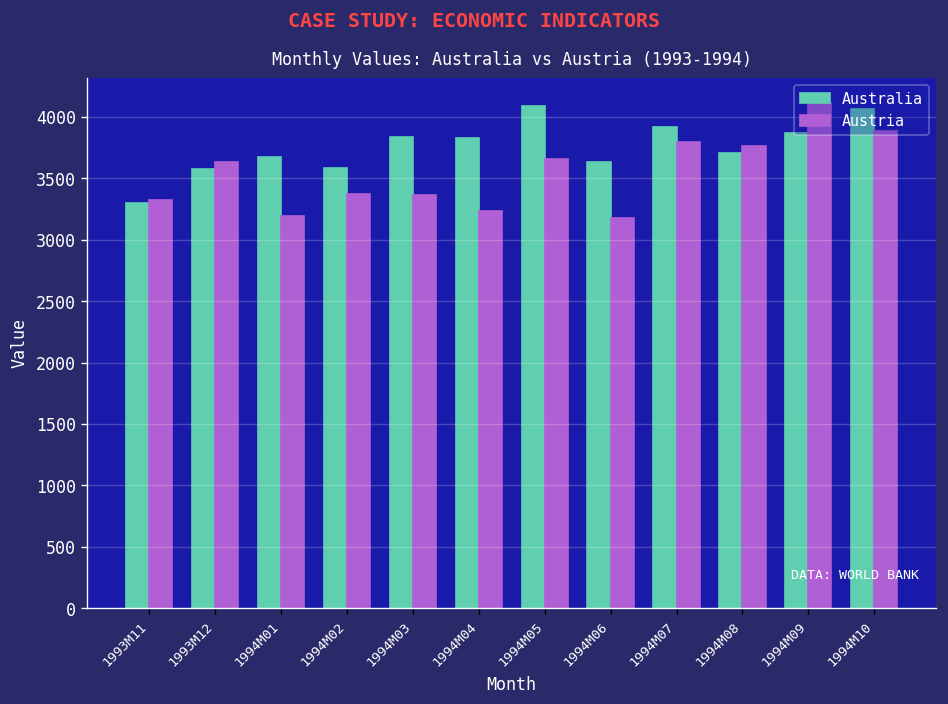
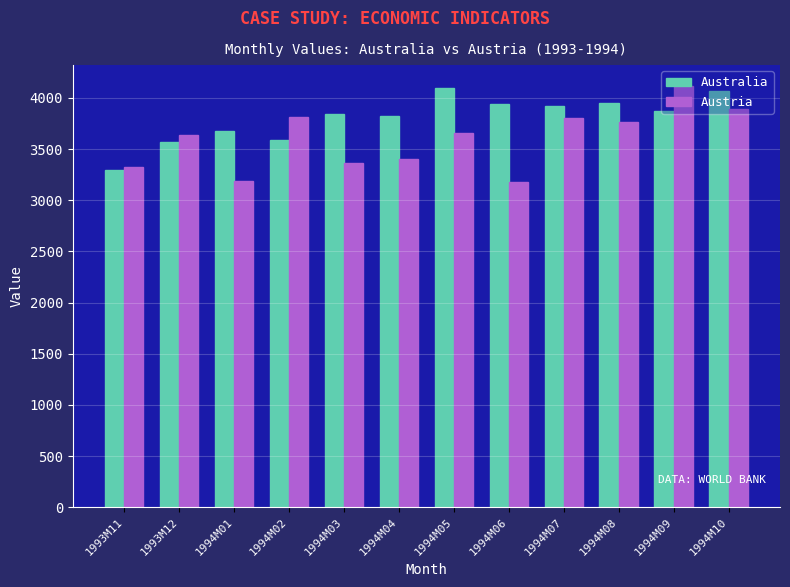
  {
    "Australia": {
      "1993M11": 3300,
      "1993M12": 3570,
      "1994M01": 3670,
      "1994M02": 3590,
      "1994M03": 3840,
      "1994M04": 3830,
      "1994M05": 4090,
-     "1994M06": 3630,
+     "1994M06": 3940,
      "1994M07": 3920,
-     "1994M08": 3710
+     "1994M08": 3950
    },
    "Austria": {
      "1993M11": 3330,
      "1993M12": 3640,
      "1994M01": 3190,
-     "1994M02": 3370,
+     "1994M02": 3810,
      "1994M03": 3360,
-     "1994M04": 3240,
+     "1994M04": 3410,
      "1994M05": 3660,
      "1994M06": 3180,
      "1994M07": 3800,
      "1994M08": 3760
    }
  }
